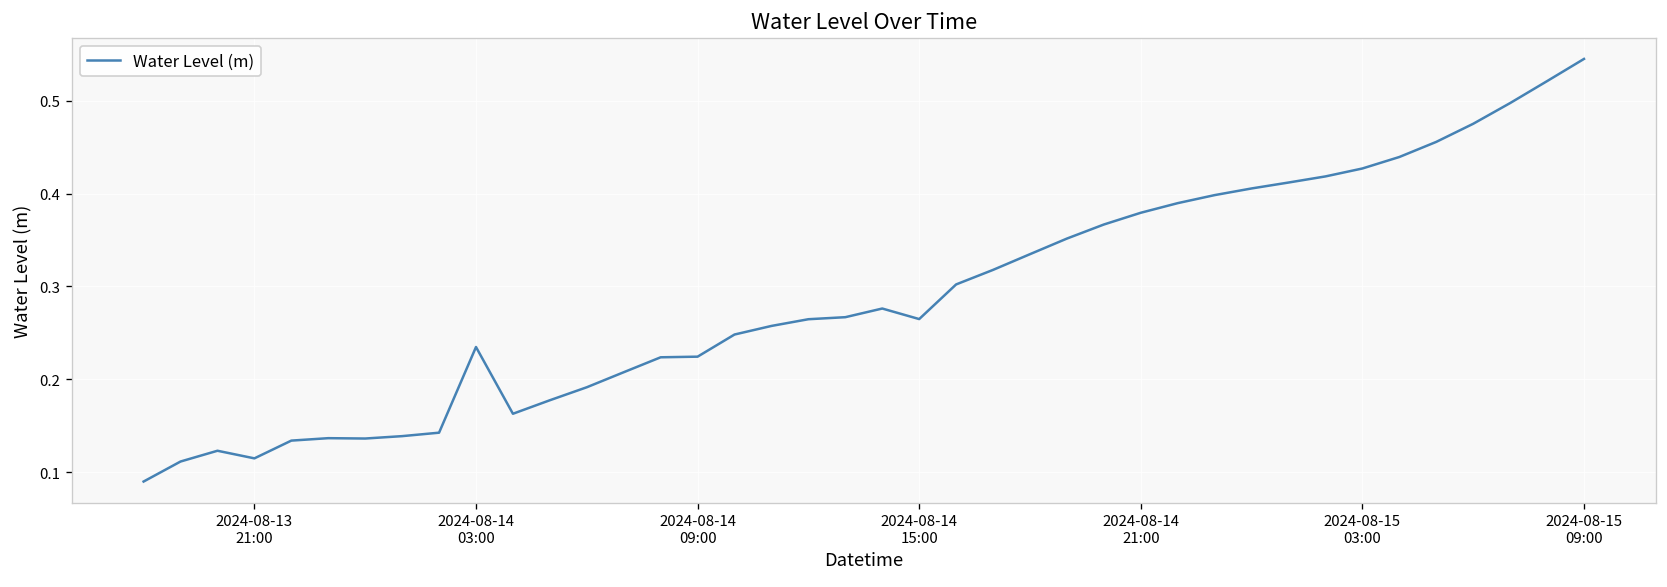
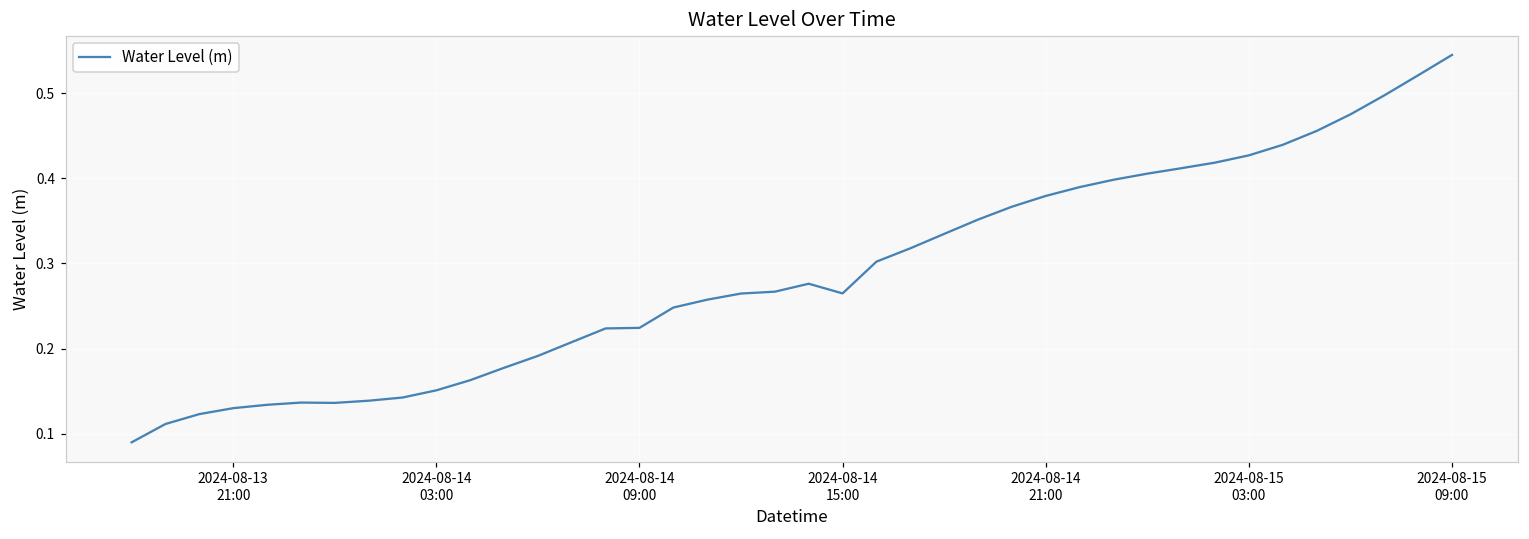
  {
-   "2024-08-13 21:00": 0.11,
-   "2024-08-14 03:00": 0.23,
+   "2024-08-13 21:00": 0.13,
+   "2024-08-14 03:00": 0.15,
    "2024-08-14 09:00": 0.22,
    "2024-08-14 15:00": 0.26,
    "2024-08-14 21:00": 0.38,
    "2024-08-15 03:00": 0.43,
    "2024-08-15 09:00": 0.54
  }
